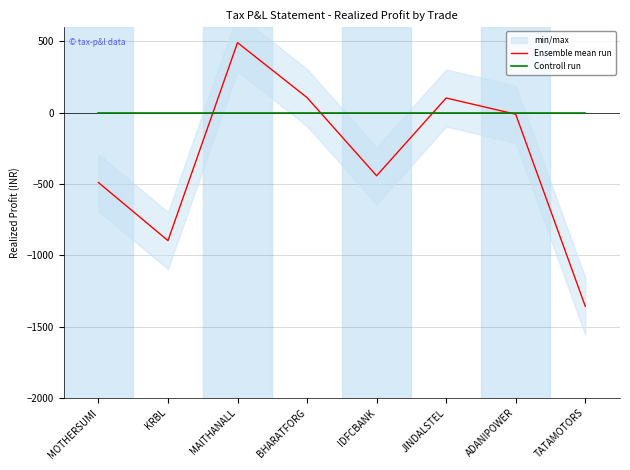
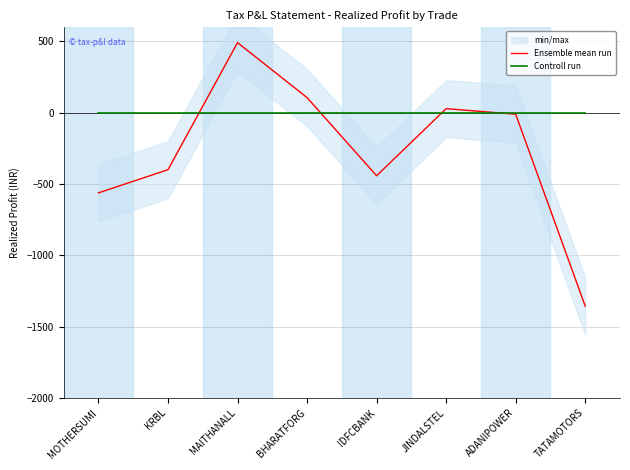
  {
    "Ensemble mean run": {
-     "MOTHERSUMI": -490,
-     "KRBL": -900,
+     "MOTHERSUMI": -560,
+     "KRBL": -400,
      "MAITHANALL": 490,
      "BHARATFORG": 110,
      "IDFCBANK": -440,
-     "JINDALSTEL": 100,
+     "JINDALSTEL": 30,
      "TATAMOTORS": -1360
    },
    "Controll run": {
      "MOTHERSUMI": 0,
      "KRBL": 0,
      "MAITHANALL": 0,
      "BHARATFORG": 0,
      "IDFCBANK": 0,
      "JINDALSTEL": 0,
      "TATAMOTORS": 0
    }
  }
